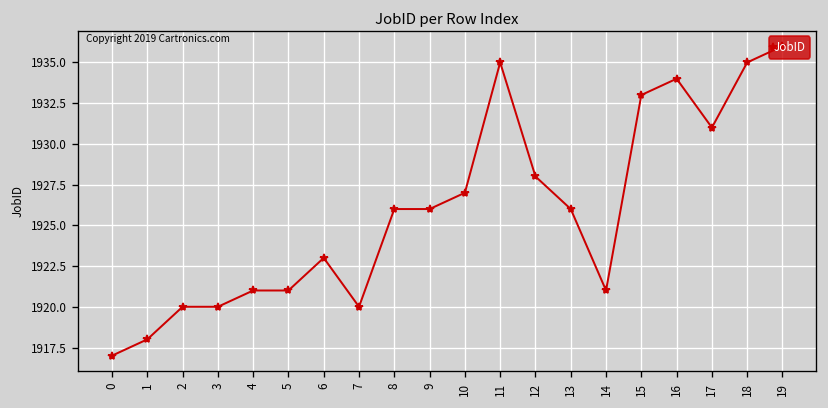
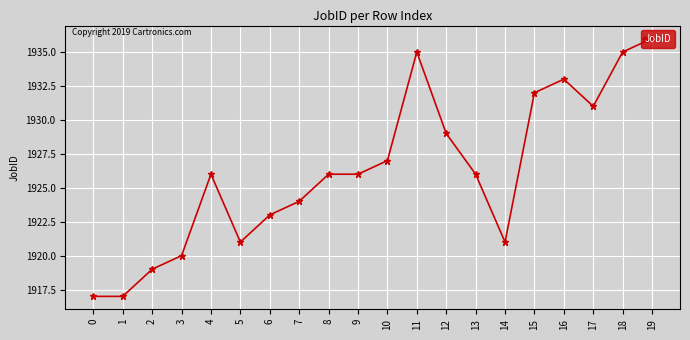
  {
    "0": 1917,
-   "1": 1918,
-   "2": 1920,
+   "1": 1917,
+   "2": 1919,
    "3": 1920,
-   "4": 1921,
+   "4": 1926,
    "5": 1921,
    "6": 1923,
-   "7": 1920,
+   "7": 1924,
    "8": 1926,
    "9": 1926,
    "10": 1927,
    "11": 1935,
-   "12": 1928,
+   "12": 1929,
    "13": 1926,
    "14": 1921,
-   "15": 1933,
-   "16": 1934,
+   "15": 1932,
+   "16": 1933,
    "17": 1931,
    "18": 1935
  }
